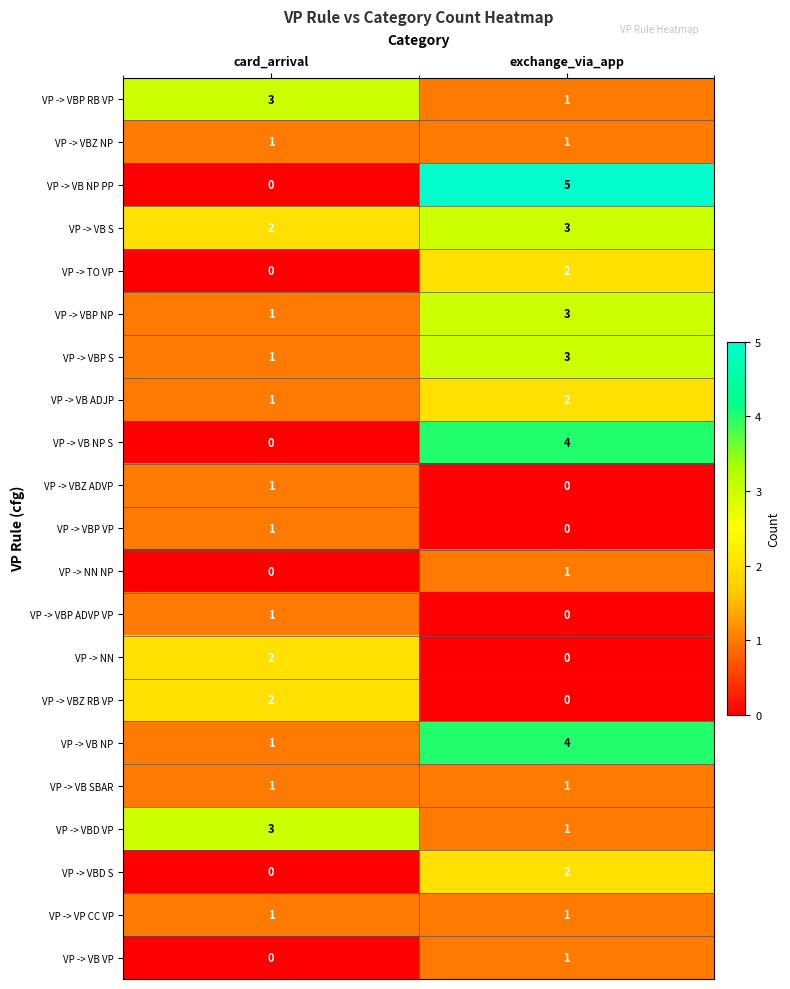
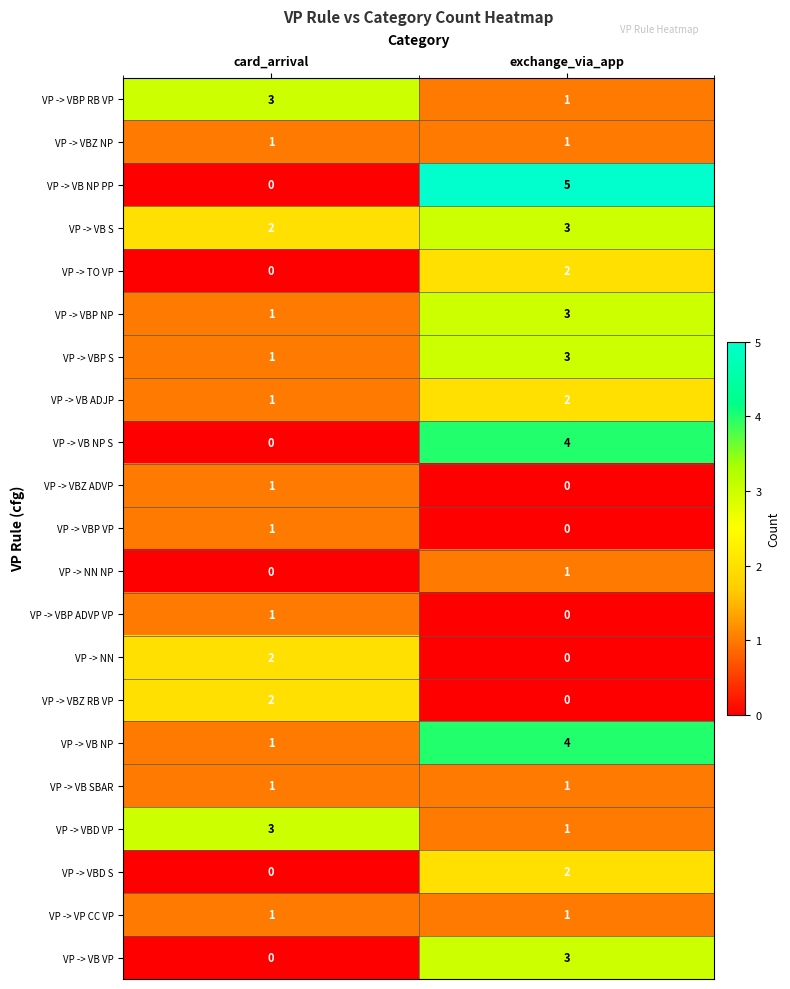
  {
    "VP -> VBP RB VP": {
      "card_arrival": 3,
      "exchange_via_app": 1
    },
    "VP -> VBZ NP": {
      "card_arrival": 1,
      "exchange_via_app": 1
    },
    "VP -> VB NP PP": {
      "card_arrival": 0,
      "exchange_via_app": 5
    },
    "VP -> VB S": {
      "card_arrival": 2,
      "exchange_via_app": 3
    },
    "VP -> TO VP": {
      "card_arrival": 0,
      "exchange_via_app": 2
    },
    "VP -> VBP NP": {
      "card_arrival": 1,
      "exchange_via_app": 3
    },
    "VP -> VBP S": {
      "card_arrival": 1,
      "exchange_via_app": 3
    },
    "VP -> VB ADJP": {
      "card_arrival": 1,
      "exchange_via_app": 2
    },
    "VP -> VB NP S": {
      "card_arrival": 0,
      "exchange_via_app": 4
    },
    "VP -> VBZ ADVP": {
      "card_arrival": 1,
      "exchange_via_app": 0
    },
    "VP -> VBP VP": {
      "card_arrival": 1,
      "exchange_via_app": 0
    },
    "VP -> NN NP": {
      "card_arrival": 0,
      "exchange_via_app": 1
    },
    "VP -> VBP ADVP VP": {
      "card_arrival": 1,
      "exchange_via_app": 0
    },
    "VP -> NN": {
      "card_arrival": 2,
      "exchange_via_app": 0
    },
    "VP -> VBZ RB VP": {
      "card_arrival": 2,
      "exchange_via_app": 0
    },
    "VP -> VB NP": {
      "card_arrival": 1,
      "exchange_via_app": 4
    },
    "VP -> VB SBAR": {
      "card_arrival": 1,
      "exchange_via_app": 1
    },
    "VP -> VBD VP": {
      "card_arrival": 3,
      "exchange_via_app": 1
    },
    "VP -> VBD S": {
      "card_arrival": 0,
      "exchange_via_app": 2
    },
    "VP -> VP CC VP": {
      "card_arrival": 1,
      "exchange_via_app": 1
    },
    "VP -> VB VP": {
      "card_arrival": 0,
-     "exchange_via_app": 1
+     "exchange_via_app": 3
    }
  }
